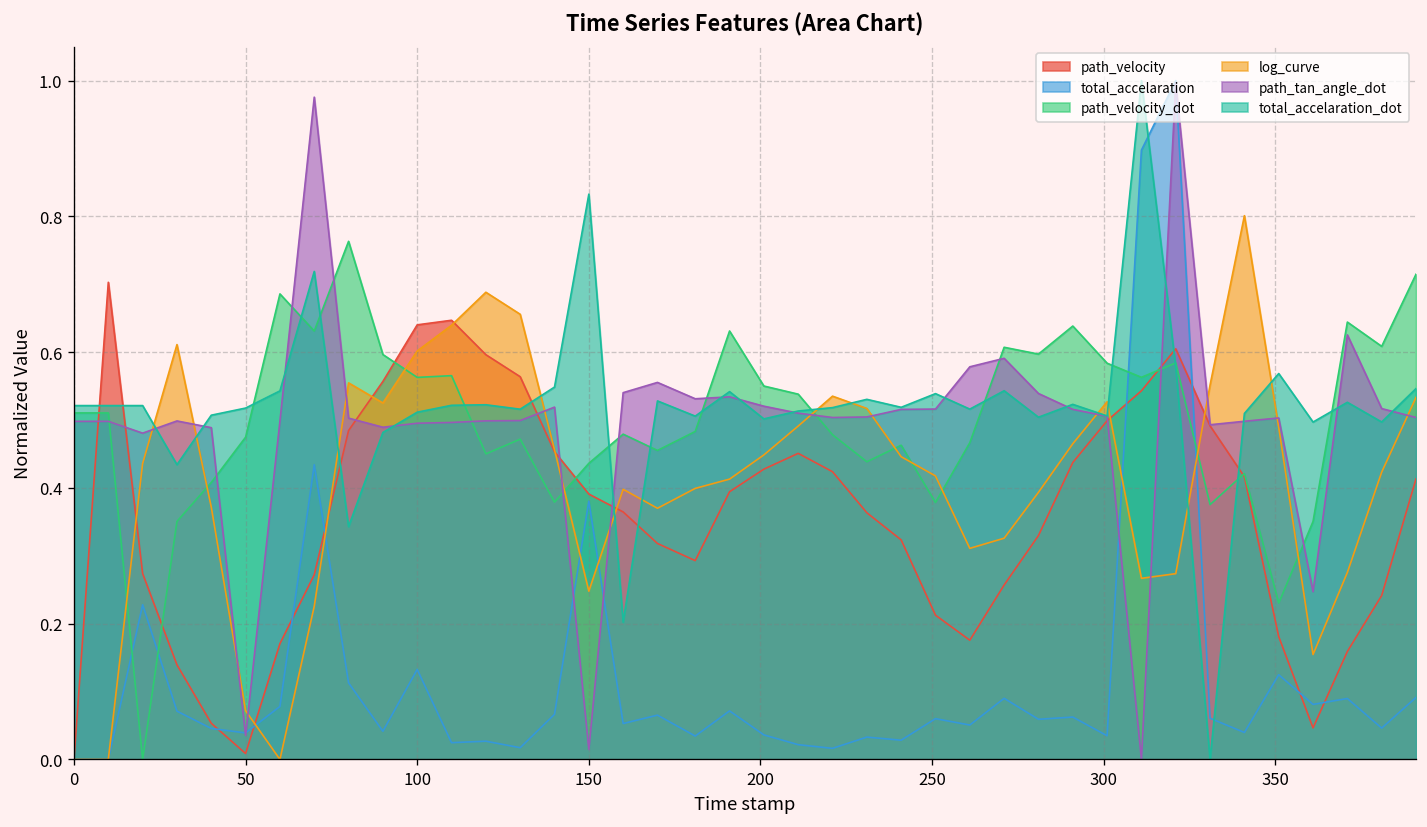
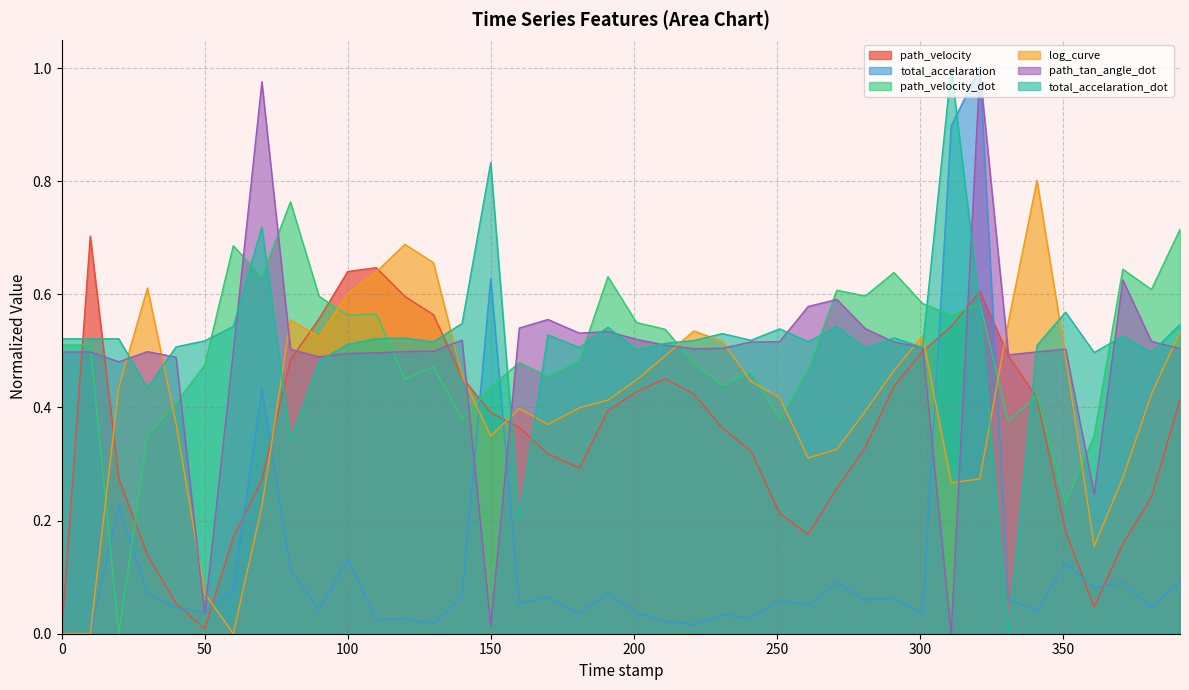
  {
    "path_velocity": {
      "50": 0.01,
      "100": 0.64,
      "150": 0.39
    },
    "total_accelaration": {
      "100": 0.13,
-     "150": 0.38
+     "150": 0.63
    },
    "log_curve": {
      "50": 0.07,
      "100": 0.60,
-     "150": 0.25
+     "150": 0.35
    },
    "path_tan_angle_dot": {
      "0": 0.50,
      "100": 0.50,
      "150": 0.01
    }
  }
